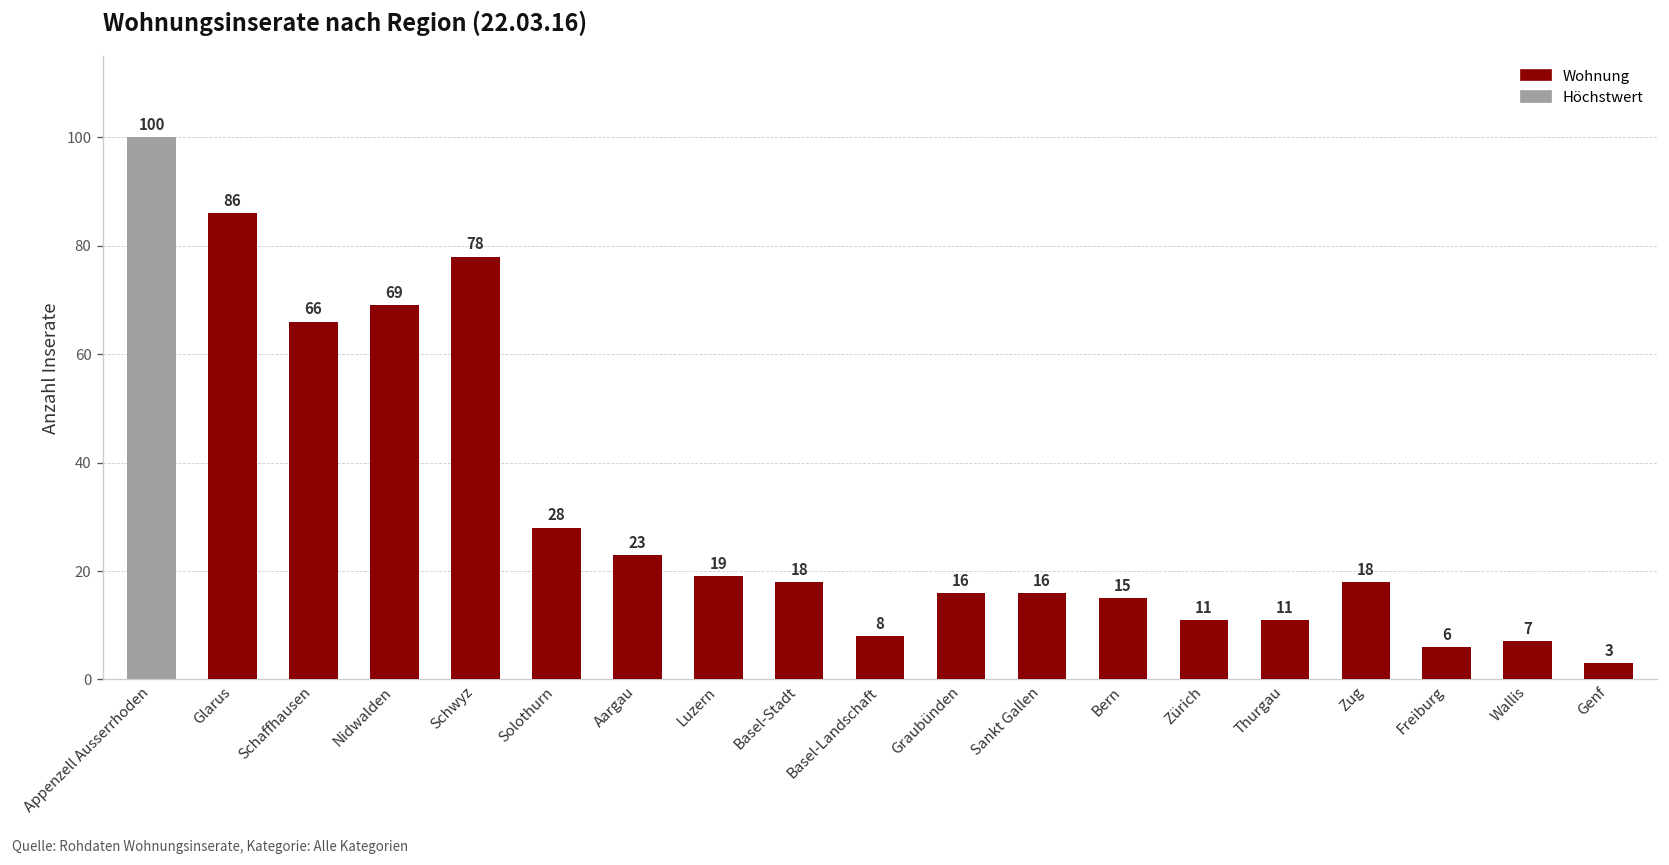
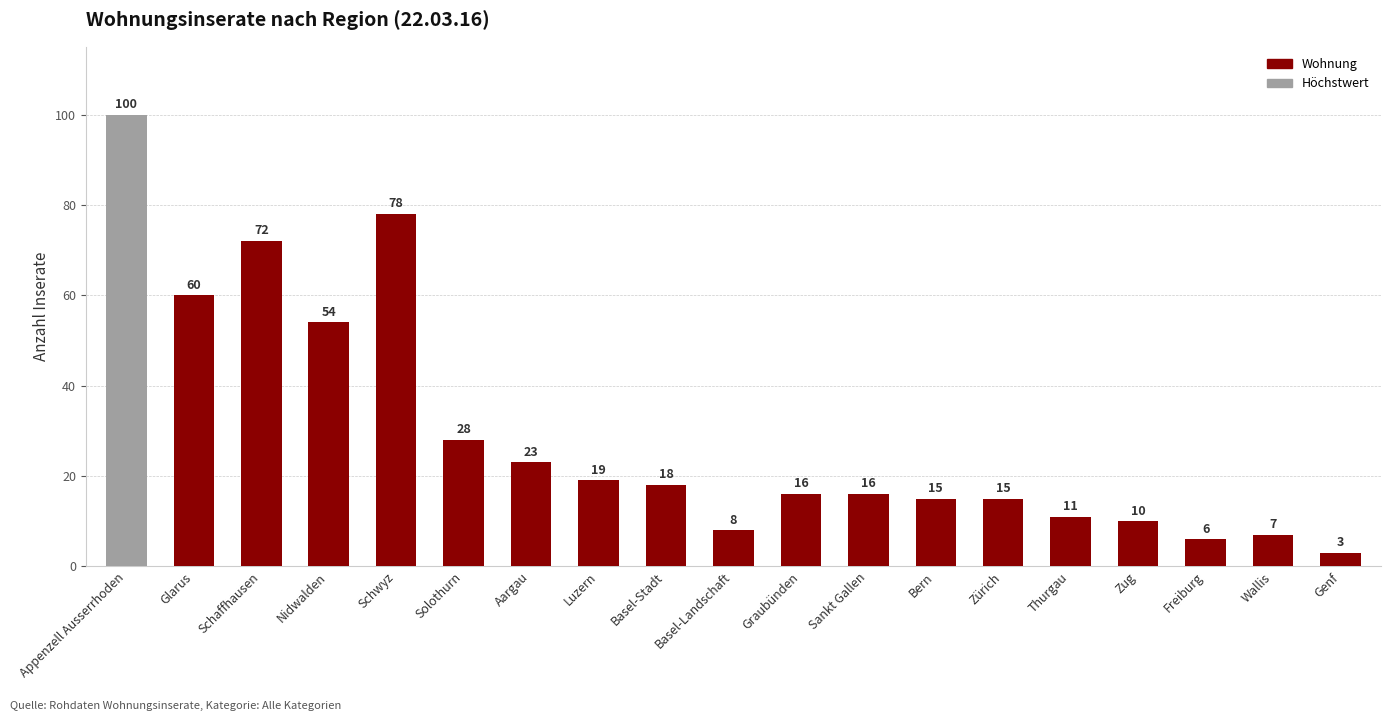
  {
    "Appenzell Ausserrhoden": 100,
-   "Glarus": 86,
-   "Schaffhausen": 66,
-   "Nidwalden": 69,
+   "Glarus": 60,
+   "Schaffhausen": 72,
+   "Nidwalden": 54,
    "Schwyz": 78,
    "Solothurn": 28,
    "Aargau": 23,
    "Luzern": 19,
    "Basel-Stadt": 18,
    "Basel-Landschaft": 8,
    "Graubünden": 16,
    "Sankt Gallen": 16,
    "Bern": 15,
-   "Zürich": 11,
+   "Zürich": 15,
    "Thurgau": 11,
-   "Zug": 18,
+   "Zug": 10,
    "Freiburg": 6,
    "Wallis": 7,
    "Genf": 3
  }
